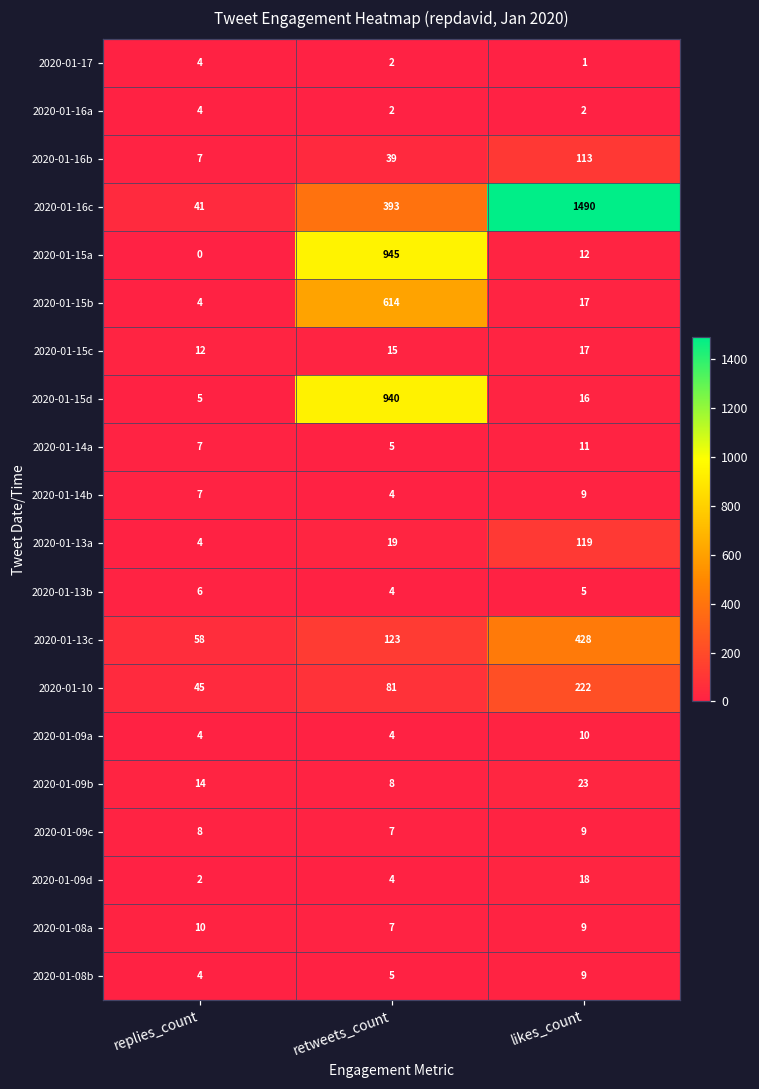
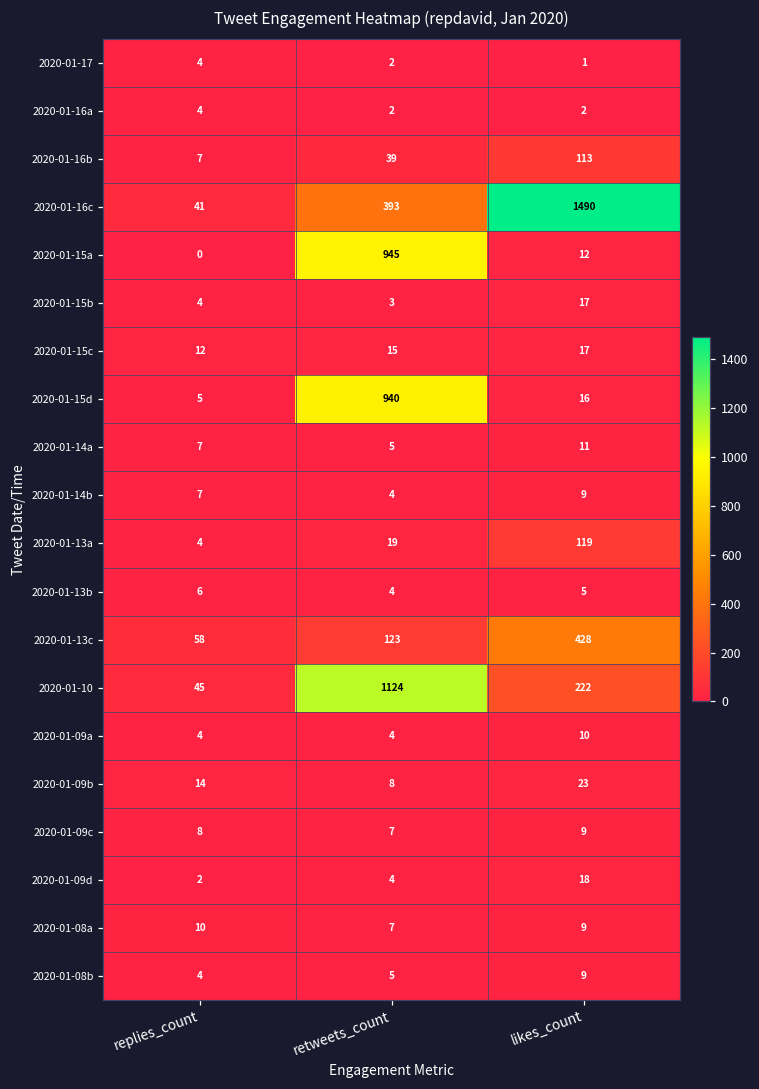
  {
    "2020-01-17": {
      "replies_count": 4,
      "retweets_count": 2,
      "likes_count": 1
    },
    "2020-01-16a": {
      "replies_count": 4,
      "retweets_count": 2,
      "likes_count": 2
    },
    "2020-01-16b": {
      "replies_count": 7,
      "retweets_count": 39,
      "likes_count": 113
    },
    "2020-01-16c": {
      "replies_count": 41,
      "retweets_count": 393,
      "likes_count": 1490
    },
    "2020-01-15a": {
      "replies_count": 0,
      "retweets_count": 945,
      "likes_count": 12
    },
    "2020-01-15b": {
      "replies_count": 4,
-     "retweets_count": 614,
+     "retweets_count": 3,
      "likes_count": 17
    },
    "2020-01-15c": {
      "replies_count": 12,
      "retweets_count": 15,
      "likes_count": 17
    },
    "2020-01-15d": {
      "replies_count": 5,
      "retweets_count": 940,
      "likes_count": 16
    },
    "2020-01-14a": {
      "replies_count": 7,
      "retweets_count": 5,
      "likes_count": 11
    },
    "2020-01-14b": {
      "replies_count": 7,
      "retweets_count": 4,
      "likes_count": 9
    },
    "2020-01-13a": {
      "replies_count": 4,
      "retweets_count": 19,
      "likes_count": 119
    },
    "2020-01-13b": {
      "replies_count": 6,
      "retweets_count": 4,
      "likes_count": 5
    },
    "2020-01-13c": {
      "replies_count": 58,
      "retweets_count": 123,
      "likes_count": 428
    },
    "2020-01-10": {
      "replies_count": 45,
-     "retweets_count": 81,
+     "retweets_count": 1124,
      "likes_count": 222
    },
    "2020-01-09a": {
      "replies_count": 4,
      "retweets_count": 4,
      "likes_count": 10
    },
    "2020-01-09b": {
      "replies_count": 14,
      "retweets_count": 8,
      "likes_count": 23
    },
    "2020-01-09c": {
      "replies_count": 8,
      "retweets_count": 7,
      "likes_count": 9
    },
    "2020-01-09d": {
      "replies_count": 2,
      "retweets_count": 4,
      "likes_count": 18
    },
    "2020-01-08a": {
      "replies_count": 10,
      "retweets_count": 7,
      "likes_count": 9
    },
    "2020-01-08b": {
      "replies_count": 4,
      "retweets_count": 5,
      "likes_count": 9
    }
  }
